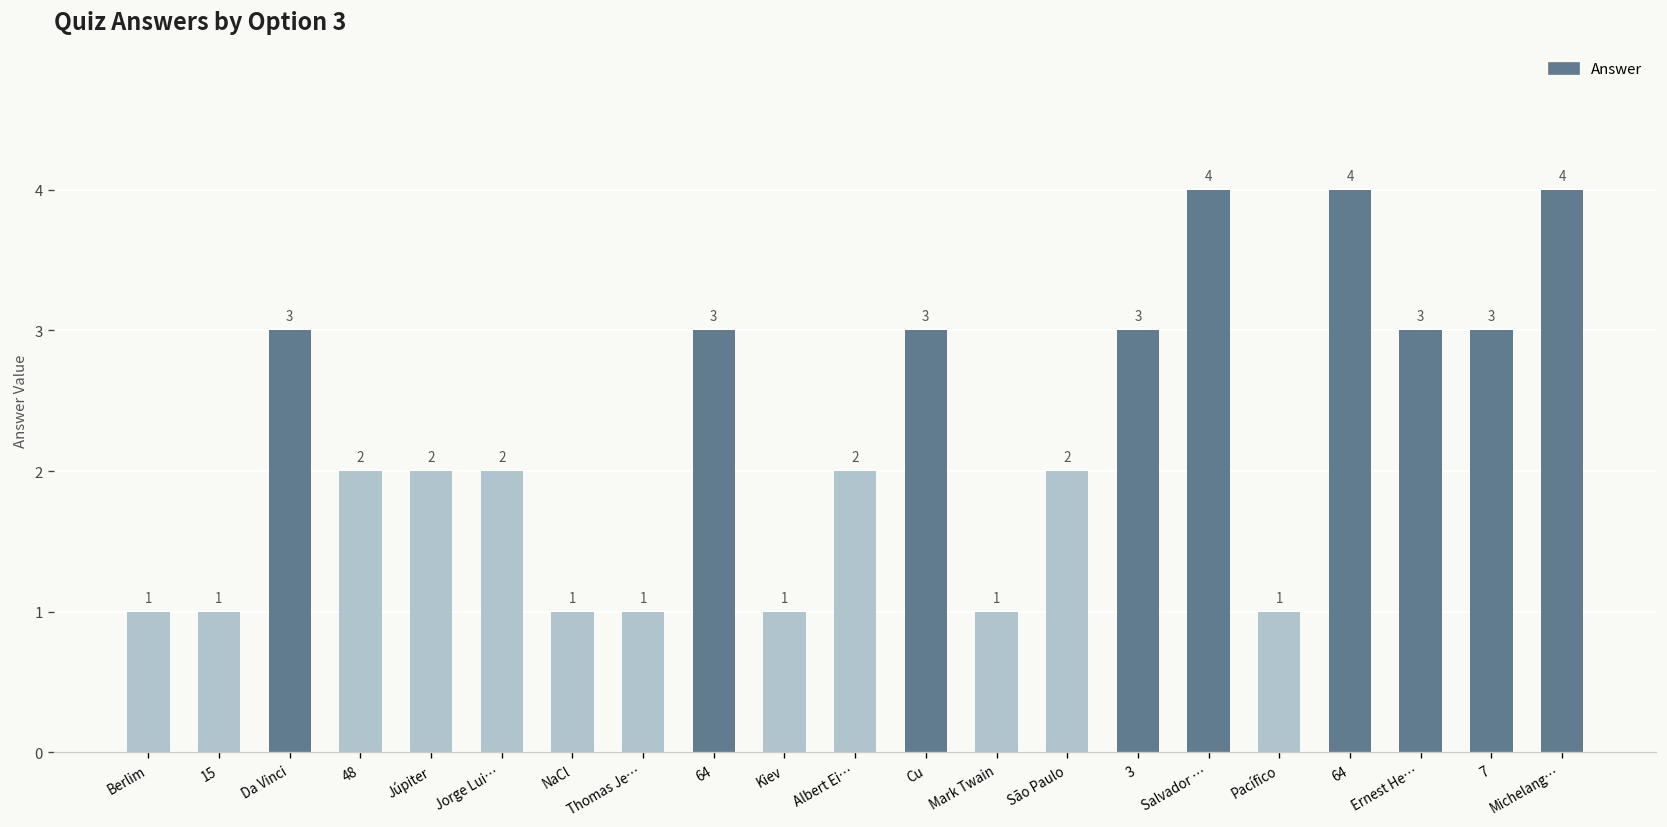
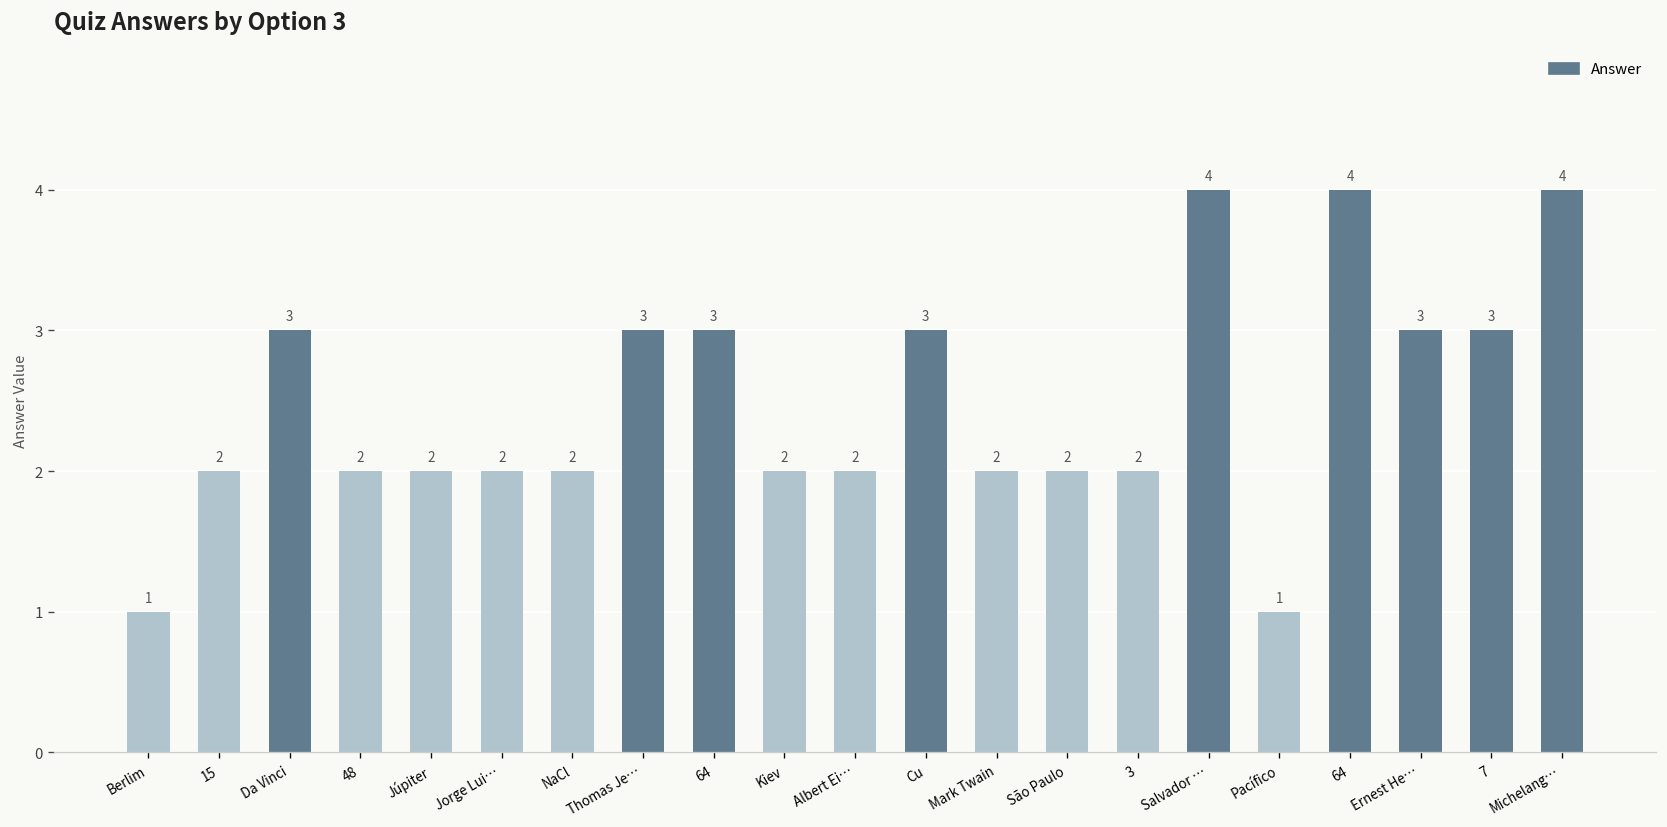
  {
    "Berlim": 1,
-   "15": 1,
+   "15": 2,
    "Da Vinci": 3,
    "48": 2,
    "Júpiter": 2,
    "Jorge Lui…": 2,
-   "NaCl": 1,
-   "Thomas Je…": 1,
-   "Kiev": 1,
+   "NaCl": 2,
+   "Thomas Je…": 3,
+   "Kiev": 2,
    "Albert Ei…": 2,
    "Cu": 3,
-   "Mark Twain": 1,
+   "Mark Twain": 2,
    "São Paulo": 2,
-   "3": 3,
+   "3": 2,
    "Salvador …": 4,
    "Pacífico": 1,
    "Ernest He…": 3,
    "7": 3,
    "Michelang…": 4
  }
